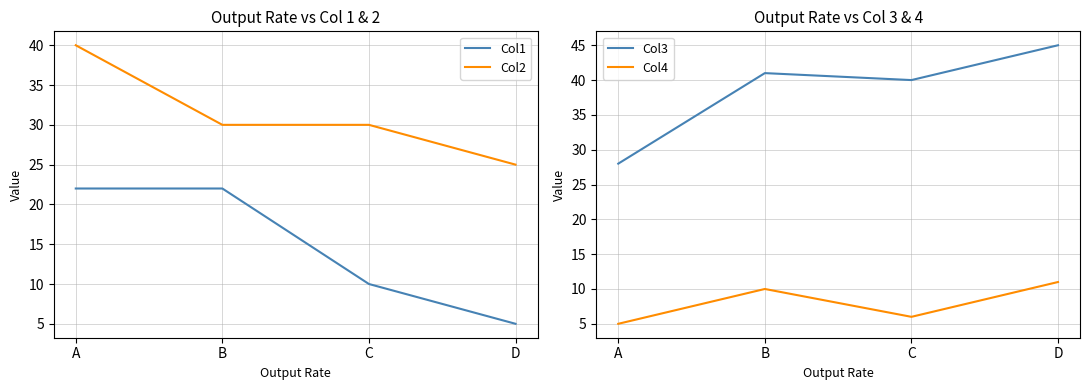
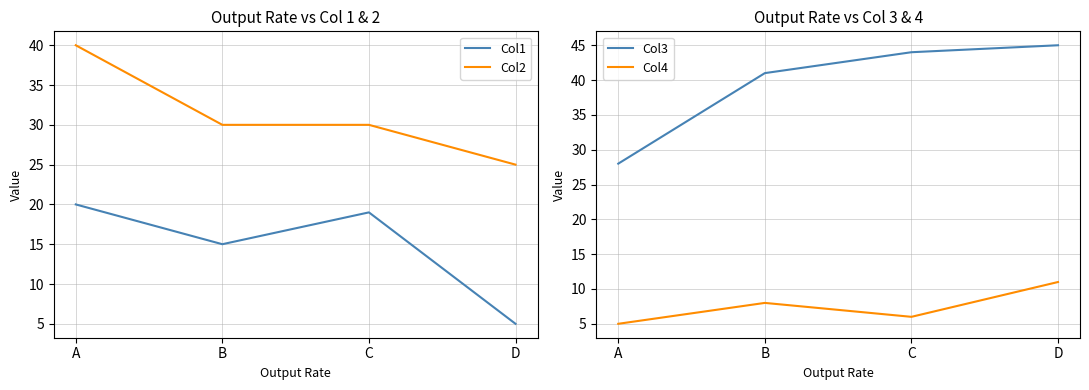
  {
    "Output Rate vs Col 1 & 2": {
      "Col1": {
-       "A": 22,
-       "B": 22,
-       "C": 10,
+       "A": 20,
+       "B": 15,
+       "C": 19,
        "D": 5
      },
      "Col2": {
        "A": 40,
        "B": 30,
        "C": 30,
        "D": 25
      }
    },
    "Output Rate vs Col 3 & 4": {
      "Col3": {
        "A": 28,
        "B": 41,
-       "C": 40,
+       "C": 44,
        "D": 45
      },
      "Col4": {
        "A": 5,
-       "B": 10,
+       "B": 8,
        "C": 6,
        "D": 11
      }
    }
  }
